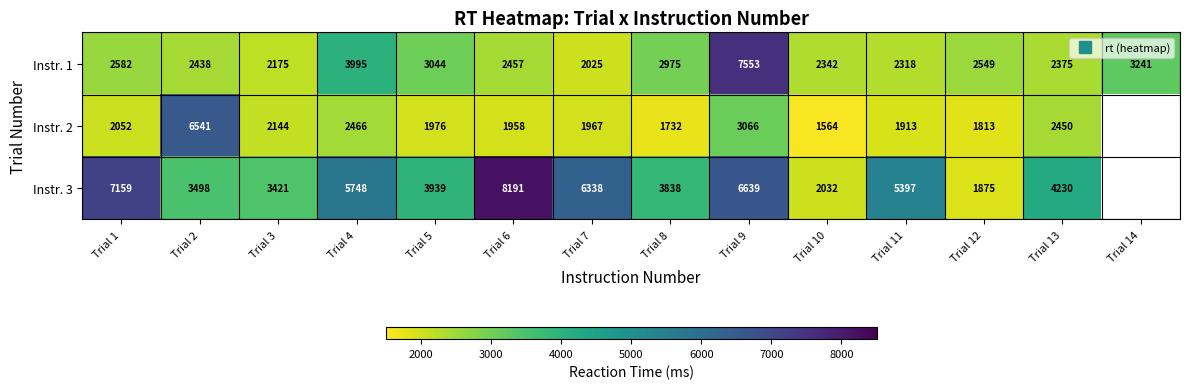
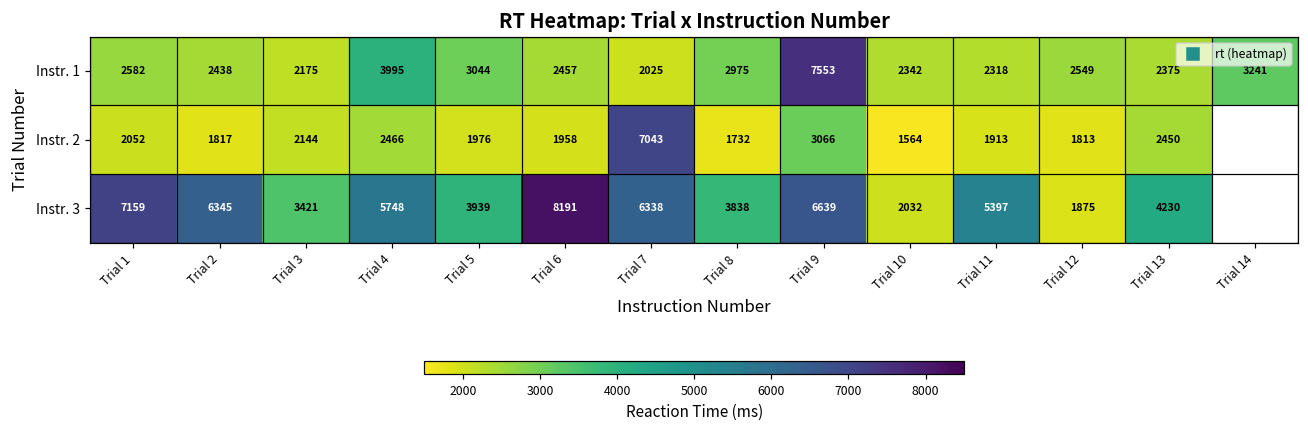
  {
    "Instr. 1": {
      "Trial 1": 2582,
      "Trial 2": 2438,
      "Trial 3": 2175,
      "Trial 4": 3995,
      "Trial 5": 3044,
      "Trial 6": 2457,
      "Trial 7": 2025,
      "Trial 8": 2975,
      "Trial 9": 7553,
      "Trial 10": 2342,
      "Trial 11": 2318,
      "Trial 12": 2549,
      "Trial 13": 2375,
      "Trial 14": 3241
    },
    "Instr. 2": {
      "Trial 1": 2052,
-     "Trial 2": 6541,
+     "Trial 2": 1817,
      "Trial 3": 2144,
      "Trial 4": 2466,
      "Trial 5": 1976,
      "Trial 6": 1958,
-     "Trial 7": 1967,
+     "Trial 7": 7043,
      "Trial 8": 1732,
      "Trial 9": 3066,
      "Trial 10": 1564,
      "Trial 11": 1913,
      "Trial 12": 1813,
      "Trial 13": 2450
    },
    "Instr. 3": {
      "Trial 1": 7159,
-     "Trial 2": 3498,
+     "Trial 2": 6345,
      "Trial 3": 3421,
      "Trial 4": 5748,
      "Trial 5": 3939,
      "Trial 6": 8191,
      "Trial 7": 6338,
      "Trial 8": 3838,
      "Trial 9": 6639,
      "Trial 10": 2032,
      "Trial 11": 5397,
      "Trial 12": 1875,
      "Trial 13": 4230
    }
  }
